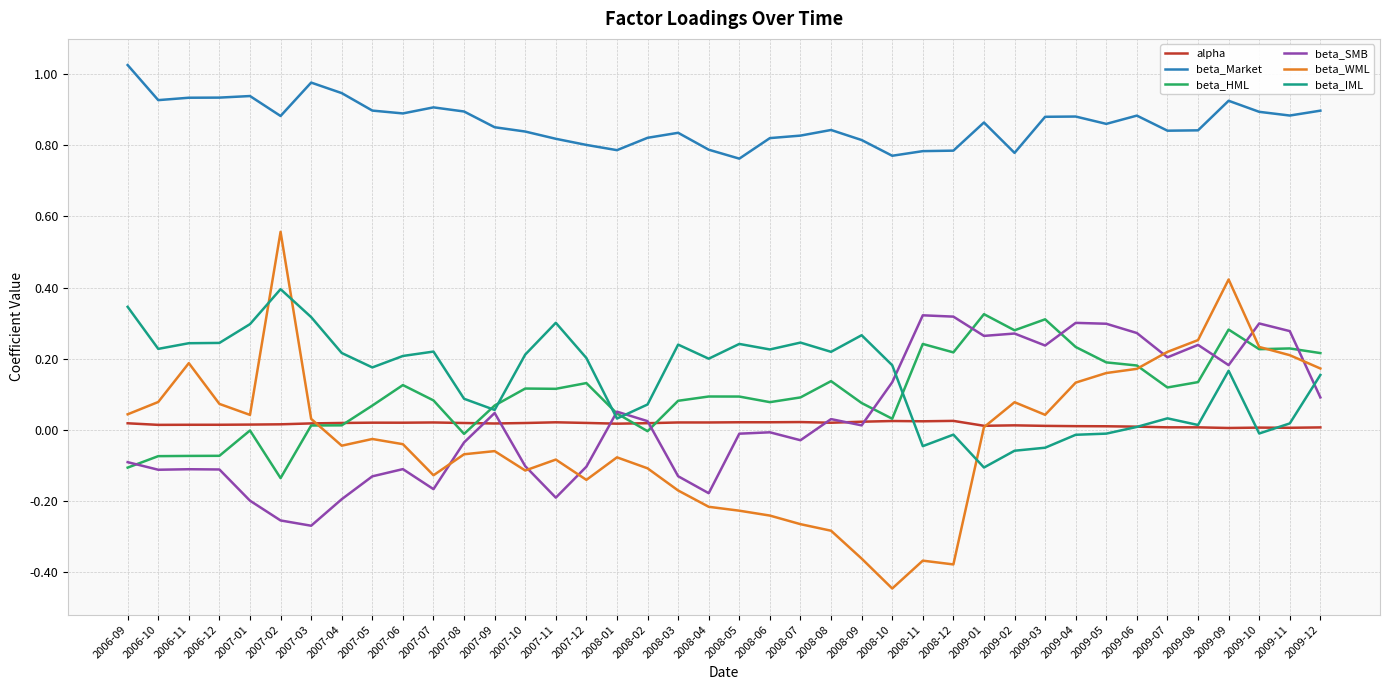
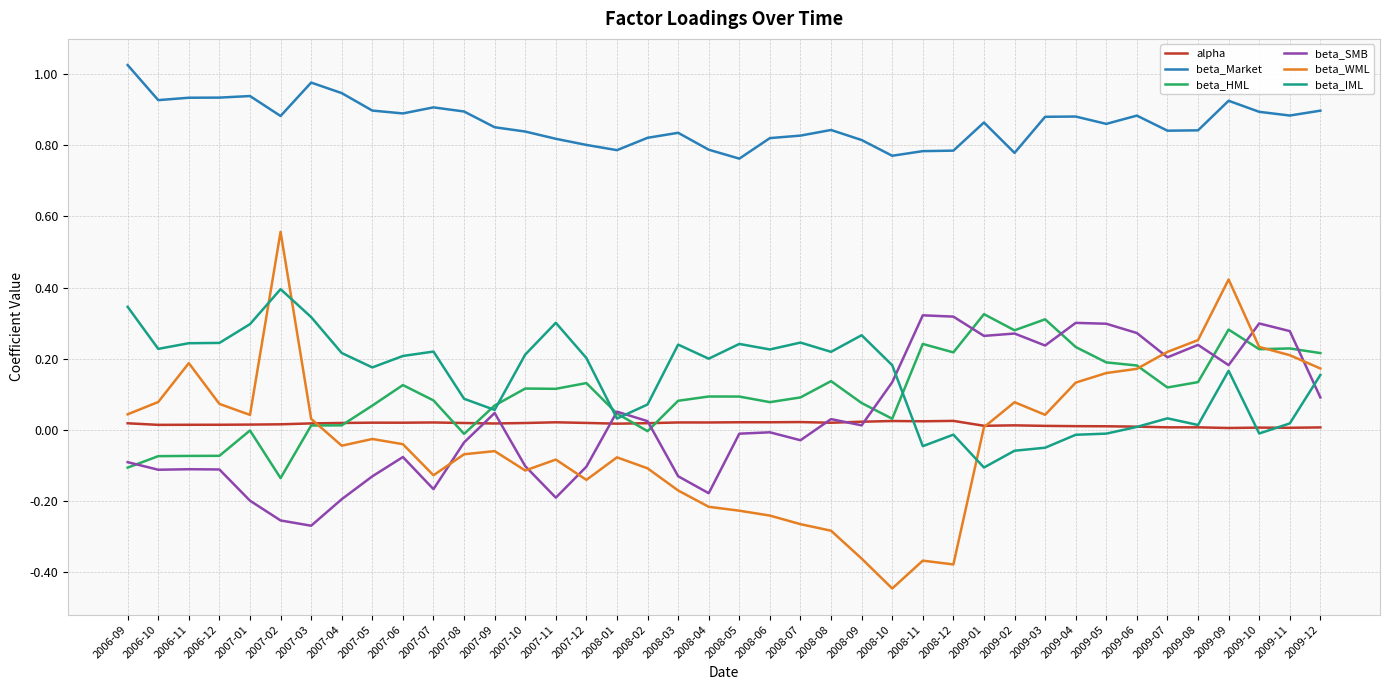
  {
    "alpha": {
      "2006-09": 0.02,
      "2006-10": 0.01,
      "2006-11": 0.01,
      "2006-12": 0.01,
      "2007-01": 0.02,
      "2007-02": 0.02,
      "2007-05": 0.02,
      "2007-06": 0.02,
      "2007-07": 0.02,
      "2007-08": 0.02,
      "2007-09": 0.02,
      "2007-10": 0.02,
      "2007-11": 0.02,
      "2007-12": 0.02,
      "2008-01": 0.02,
      "2008-03": 0.02,
      "2008-04": 0.02,
      "2008-05": 0.02,
      "2008-06": 0.02,
      "2008-07": 0.02,
      "2008-08": 0.02,
      "2008-09": 0.02,
      "2008-11": 0.02,
      "2008-12": 0.03,
      "2009-02": 0.01,
      "2009-03": 0.01,
      "2009-04": 0.01,
      "2009-05": 0.01,
      "2009-07": 0.01,
      "2009-09": 0.01,
      "2009-10": 0.01,
      "2009-11": 0.01,
      "2009-12": 0.01
    },
    "beta_Market": {
      "2006-09": 1.02,
      "2006-10": 0.93,
      "2006-11": 0.93,
      "2006-12": 0.93,
      "2007-01": 0.94,
      "2007-02": 0.88,
      "2007-03": 0.98,
      "2007-04": 0.95,
      "2007-05": 0.90,
      "2007-06": 0.89,
      "2007-07": 0.91,
      "2007-08": 0.89,
      "2007-09": 0.85,
      "2007-10": 0.84,
      "2007-11": 0.82,
      "2007-12": 0.80,
      "2008-01": 0.79,
      "2008-02": 0.82,
      "2008-03": 0.83,
      "2008-04": 0.79,
      "2008-05": 0.76,
      "2008-06": 0.82,
      "2008-07": 0.83,
      "2008-08": 0.84,
      "2008-09": 0.81,
      "2008-10": 0.77,
      "2008-11": 0.78,
      "2008-12": 0.78,
      "2009-01": 0.86,
      "2009-02": 0.78,
      "2009-03": 0.88,
      "2009-04": 0.88,
      "2009-05": 0.86,
      "2009-06": 0.88,
      "2009-07": 0.84,
      "2009-08": 0.84,
      "2009-09": 0.92,
      "2009-10": 0.89,
      "2009-11": 0.88,
      "2009-12": 0.90
    },
    "beta_SMB": {
      "2006-09": -0.09,
      "2006-10": -0.11,
      "2006-11": -0.11,
      "2006-12": -0.11,
      "2007-01": -0.20,
      "2007-02": -0.25,
      "2007-03": -0.27,
      "2007-04": -0.19,
      "2007-05": -0.13,
-     "2007-06": -0.11,
+     "2007-06": -0.08,
      "2007-07": -0.17,
      "2007-08": -0.03,
      "2007-09": 0.05,
      "2007-10": -0.10,
      "2007-11": -0.19,
      "2007-12": -0.10,
      "2008-03": -0.13,
      "2008-04": -0.18,
      "2008-05": -0.01,
      "2008-06": -0.01,
      "2008-07": -0.03,
      "2008-08": 0.03,
      "2008-09": 0.01,
      "2008-10": 0.13,
      "2008-11": 0.32,
      "2008-12": 0.32,
      "2009-01": 0.26,
      "2009-02": 0.27,
      "2009-03": 0.24,
      "2009-04": 0.30,
      "2009-05": 0.30,
      "2009-06": 0.27,
      "2009-07": 0.20,
      "2009-08": 0.24,
      "2009-09": 0.18,
      "2009-10": 0.30,
      "2009-11": 0.28,
      "2009-12": 0.09
    },
    "beta_WML": {
      "2006-09": 0.04,
      "2006-10": 0.08,
      "2006-11": 0.19,
      "2006-12": 0.07,
      "2007-01": 0.04,
      "2007-02": 0.56,
      "2007-03": 0.03,
      "2007-04": -0.04,
      "2007-05": -0.03,
      "2007-06": -0.04,
      "2007-07": -0.13,
      "2007-08": -0.07,
      "2007-09": -0.06,
      "2007-10": -0.11,
      "2007-11": -0.08,
      "2007-12": -0.14,
      "2008-01": -0.08,
      "2008-02": -0.11,
      "2008-03": -0.17,
      "2008-04": -0.22,
      "2008-05": -0.23,
      "2008-06": -0.24,
      "2008-07": -0.26,
      "2008-08": -0.28,
      "2008-09": -0.36,
      "2008-10": -0.45,
      "2008-11": -0.37,
      "2008-12": -0.38,
      "2009-02": 0.08,
      "2009-03": 0.04,
      "2009-04": 0.13,
      "2009-05": 0.16,
      "2009-06": 0.17,
      "2009-07": 0.22,
      "2009-08": 0.25,
      "2009-09": 0.42,
      "2009-11": 0.21,
      "2009-12": 0.17
    }
  }
